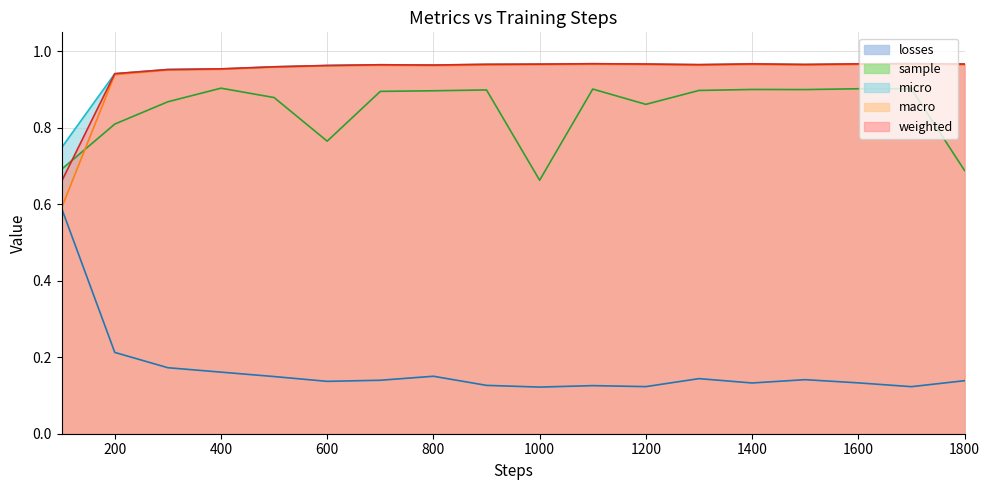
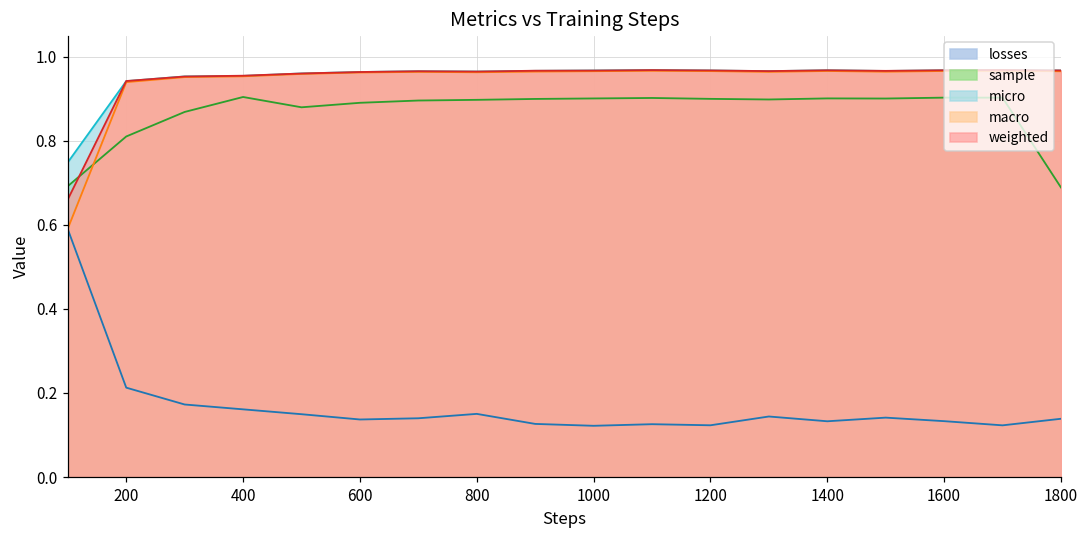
  {
    "sample": {
      "200": 0.81,
      "400": 0.90,
-     "600": 0.77,
+     "600": 0.89,
      "800": 0.90,
-     "1000": 0.66,
-     "1200": 0.86,
+     "1000": 0.90,
+     "1200": 0.90,
      "1400": 0.90,
      "1600": 0.90,
      "1800": 0.69
    }
  }
